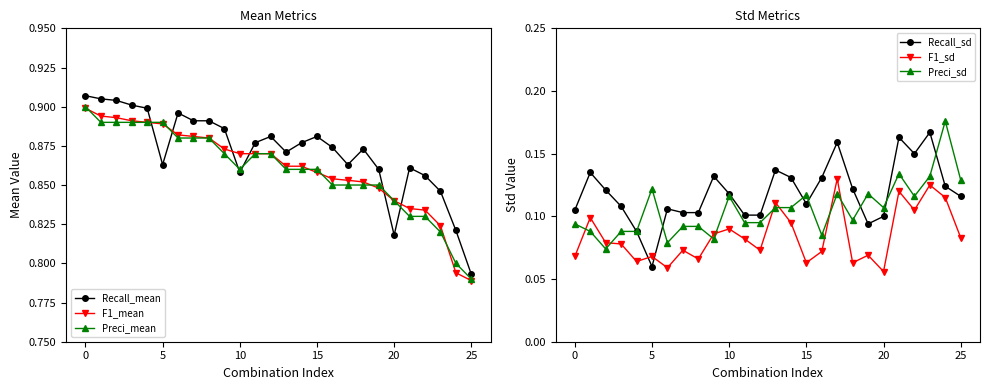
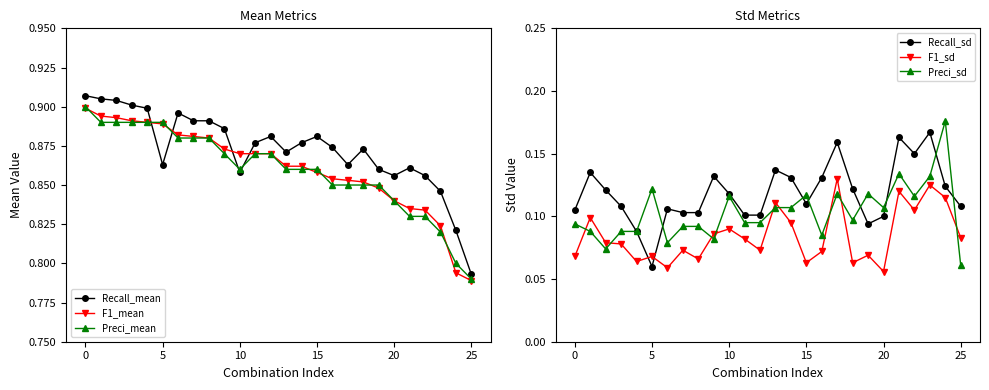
  {
    "Mean Metrics": {
      "Recall_mean": {
        "0": 0.907,
        "5": 0.863,
        "10": 0.858,
        "15": 0.881,
-       "20": 0.818,
+       "20": 0.856,
        "25": 0.793
      },
      "F1_mean": {
        "10": 0.870,
        "15": 0.858
      },
      "Preci_mean": {
        "10": 0.860,
        "15": 0.860
      }
    },
    "Std Metrics": {
      "Recall_sd": {
        "0": 0.105,
        "5": 0.060,
        "15": 0.110,
        "20": 0.100,
-       "25": 0.116
+       "25": 0.108
      },
      "F1_sd": {
        "0": 0.068,
        "5": 0.068,
        "10": 0.090,
        "15": 0.063,
        "20": 0.056,
        "25": 0.083
      },
      "Preci_sd": {
        "0": 0.094,
        "5": 0.122,
        "15": 0.117,
        "20": 0.107,
-       "25": 0.129
+       "25": 0.061
      }
    }
  }
